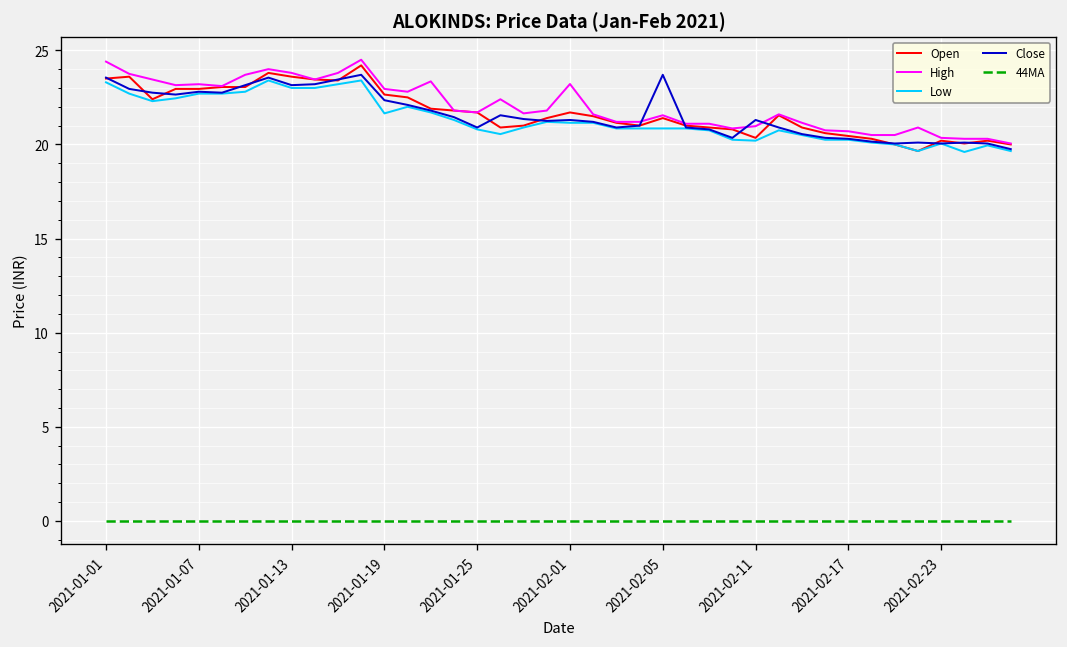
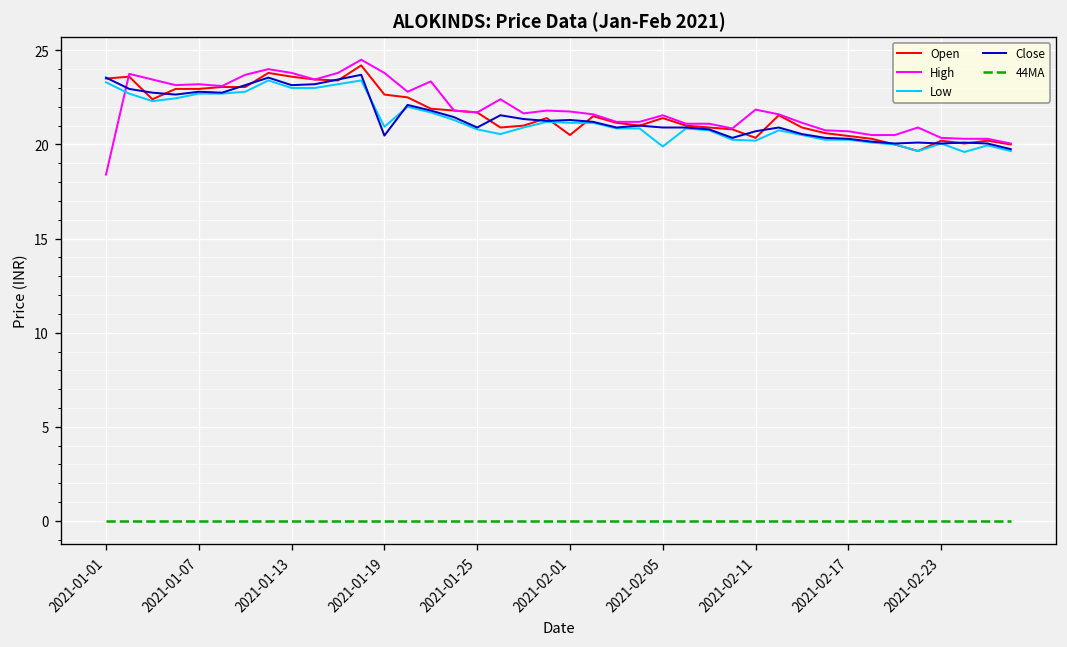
  {
    "Open": {
      "2021-01-13": 23.6,
      "2021-01-19": 22.7,
-     "2021-02-01": 21.7
+     "2021-02-01": 20.5
    },
    "High": {
-     "2021-01-01": 24.4,
+     "2021-01-01": 18.4,
      "2021-01-07": 23.2,
      "2021-01-13": 23.8,
-     "2021-01-19": 23.0,
-     "2021-02-01": 23.2,
-     "2021-02-11": 21.0,
+     "2021-01-19": 23.8,
+     "2021-02-01": 21.8,
+     "2021-02-11": 21.9,
      "2021-02-17": 20.7
    },
    "Low": {
      "2021-01-01": 23.3,
-     "2021-01-19": 21.7,
-     "2021-02-05": 20.9
+     "2021-01-19": 20.9,
+     "2021-02-05": 19.9
    },
    "Close": {
-     "2021-01-19": 22.4,
-     "2021-02-05": 23.7,
-     "2021-02-11": 21.3
+     "2021-01-19": 20.5,
+     "2021-02-05": 20.9,
+     "2021-02-11": 20.7
    },
    "44MA": {
      "2021-01-01": 0.0,
      "2021-01-07": 0.0,
      "2021-01-13": 0.0,
      "2021-01-19": 0.0,
      "2021-01-25": 0.0,
      "2021-02-01": 0.0,
      "2021-02-05": 0.0,
      "2021-02-11": 0.0,
      "2021-02-17": 0.0,
      "2021-02-23": 0.0
    }
  }
